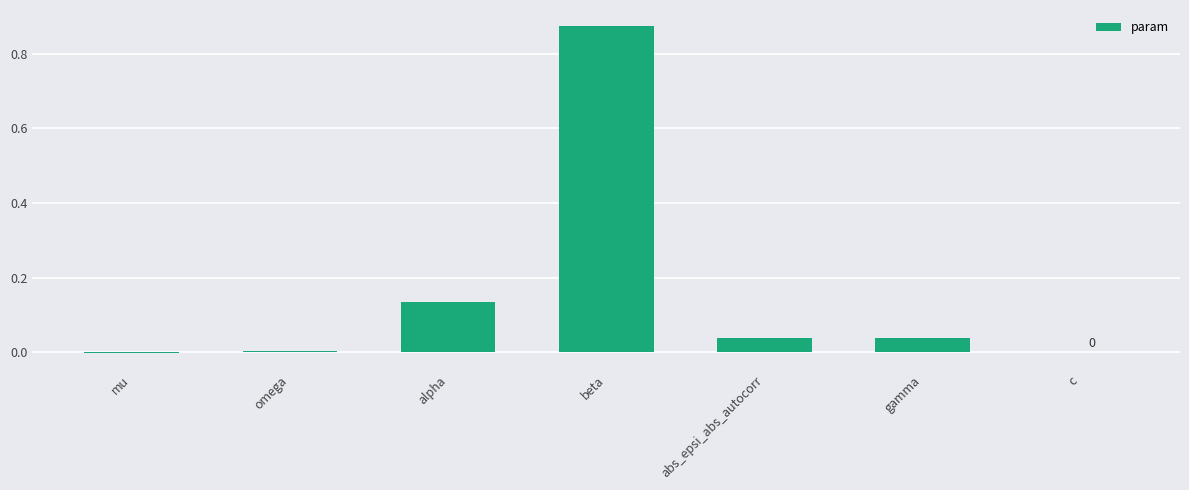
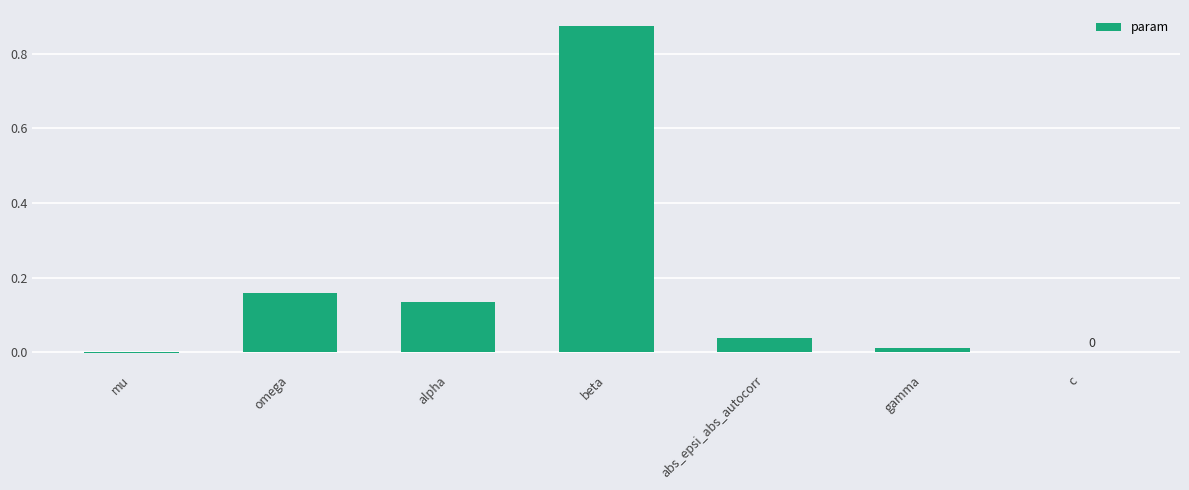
  {
-   "omega": 0.00,
+   "omega": 0.16,
    "alpha": 0.14,
    "beta": 0.87,
    "abs_epsi_abs_autocorr": 0.04,
-   "gamma": 0.04
+   "gamma": 0.01
  }
